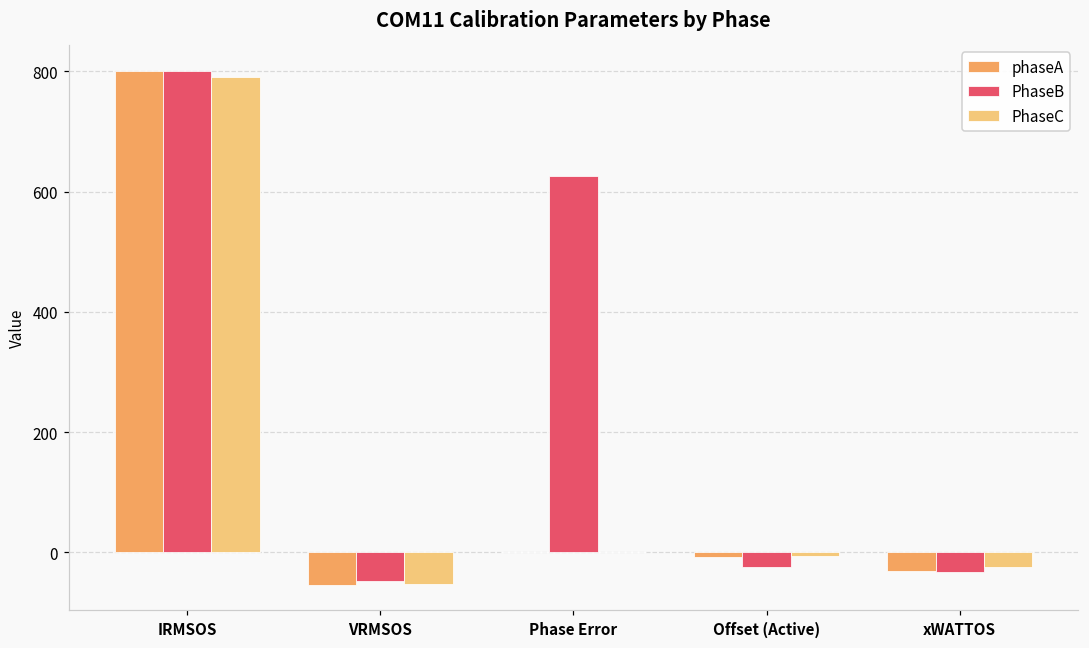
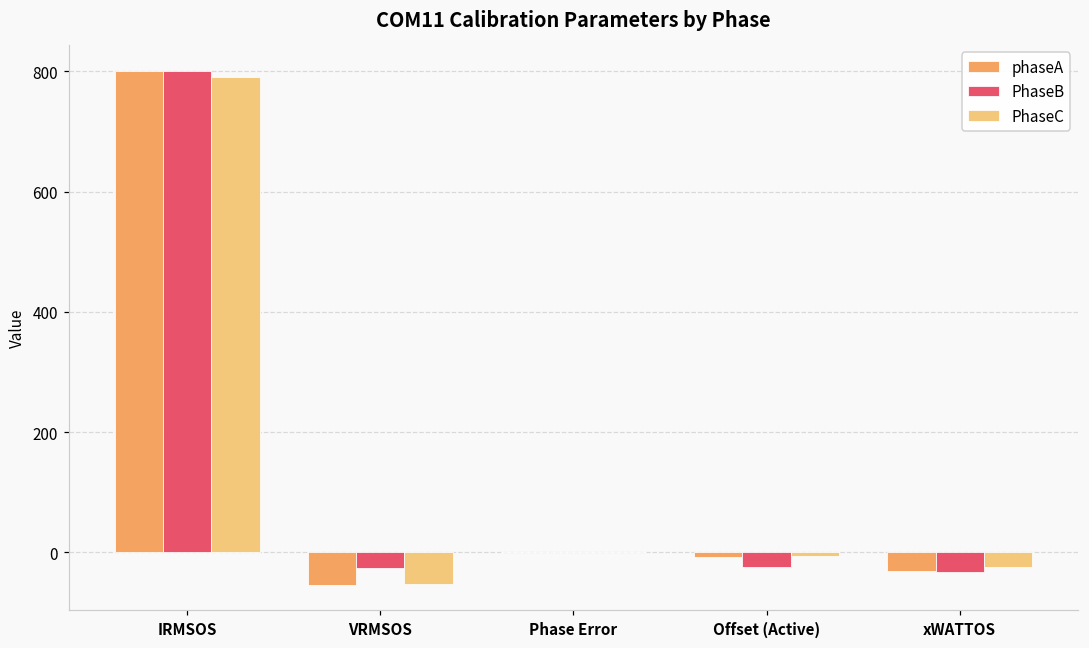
  {
    "PhaseB": {
      "IRMSOS": 800,
-     "VRMSOS": -50,
-     "Phase Error": 630,
+     "VRMSOS": -30,
+     "Phase Error": 0,
      "Offset (Active)": -20,
      "xWATTOS": -30
    }
  }
